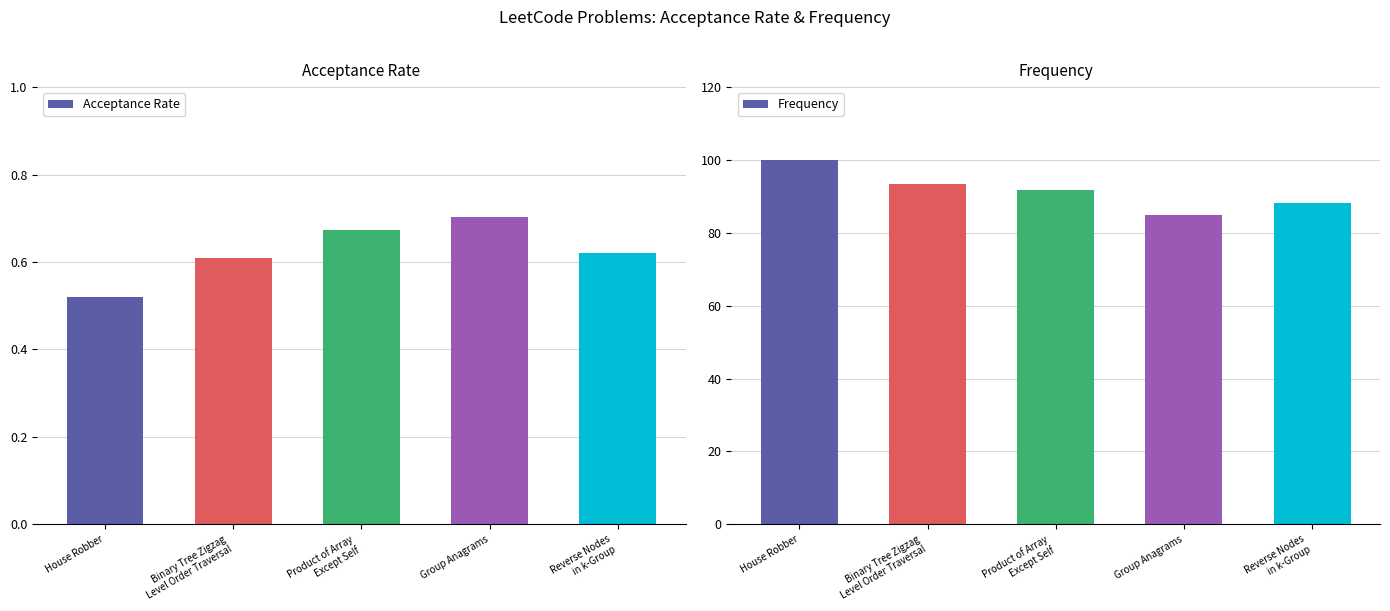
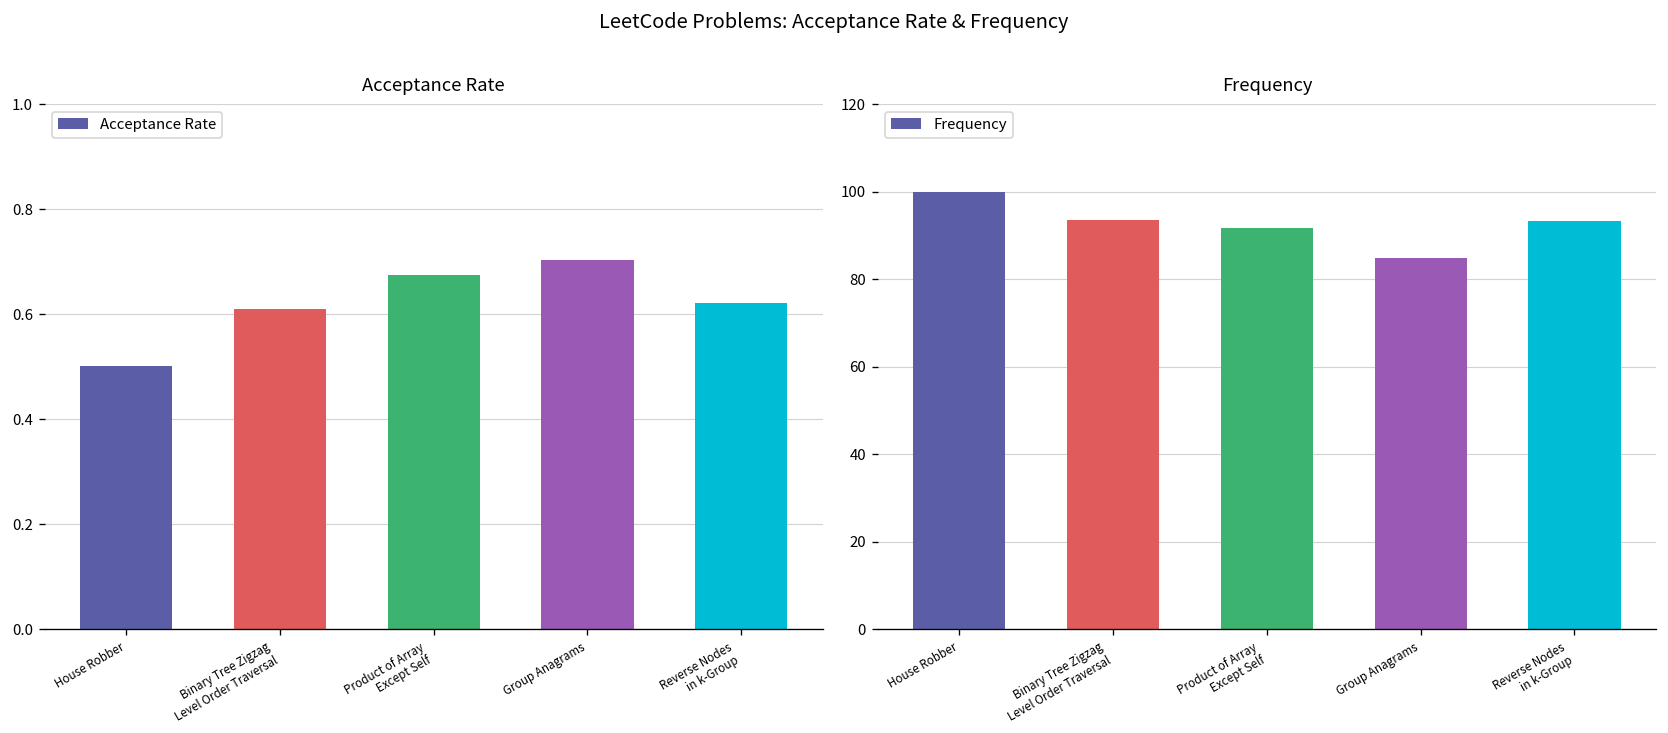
  {
    "Acceptance Rate": {
-     "House Robber": 0.52,
+     "House Robber": 0.50,
      "Binary Tree Zigzag Level Order Traversal": 0.61,
      "Product of Array Except Self": 0.67,
      "Group Anagrams": 0.70,
      "Reverse Nodes in k-Group": 0.62
    },
    "Frequency": {
      "House Robber": 100,
      "Binary Tree Zigzag Level Order Traversal": 94,
      "Product of Array Except Self": 92,
      "Group Anagrams": 85,
-     "Reverse Nodes in k-Group": 88
+     "Reverse Nodes in k-Group": 93
    }
  }
